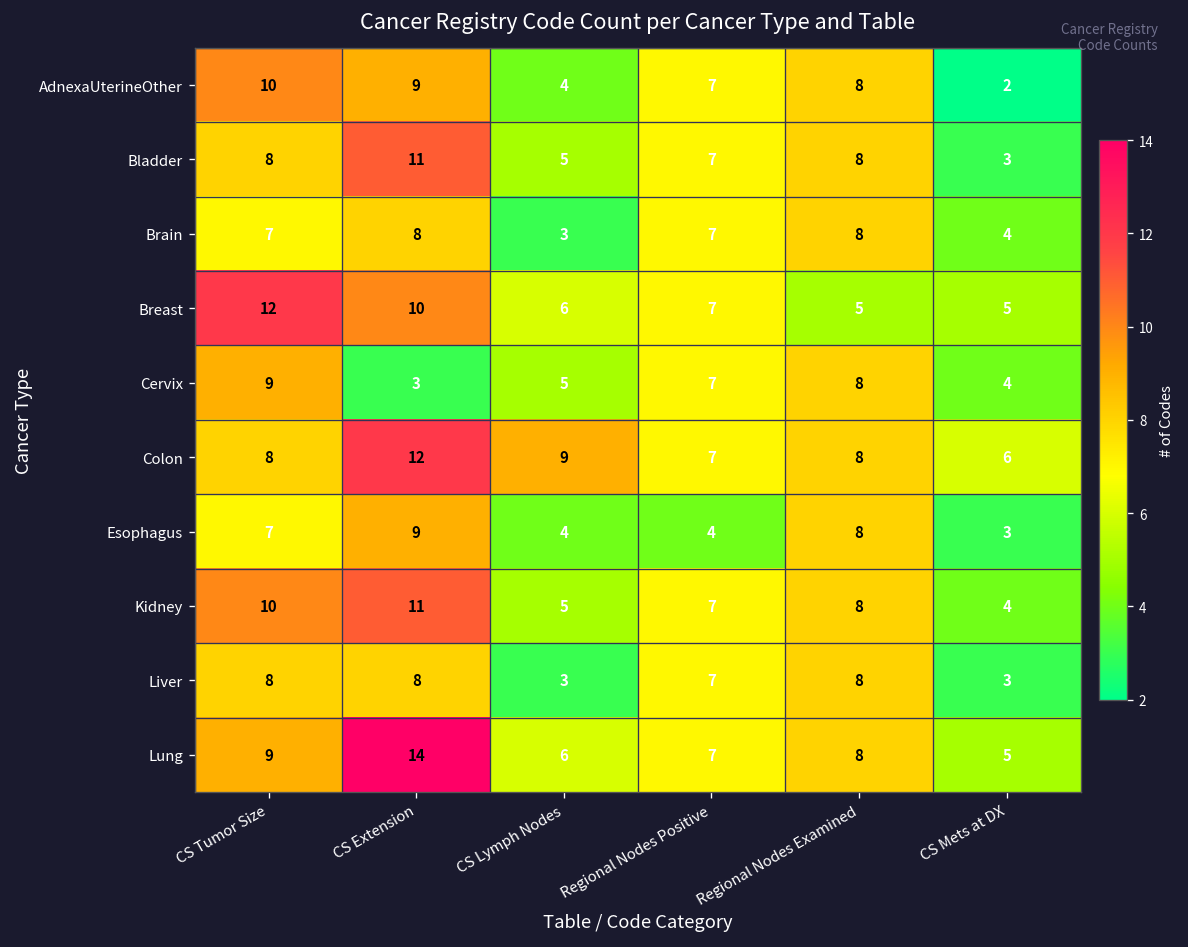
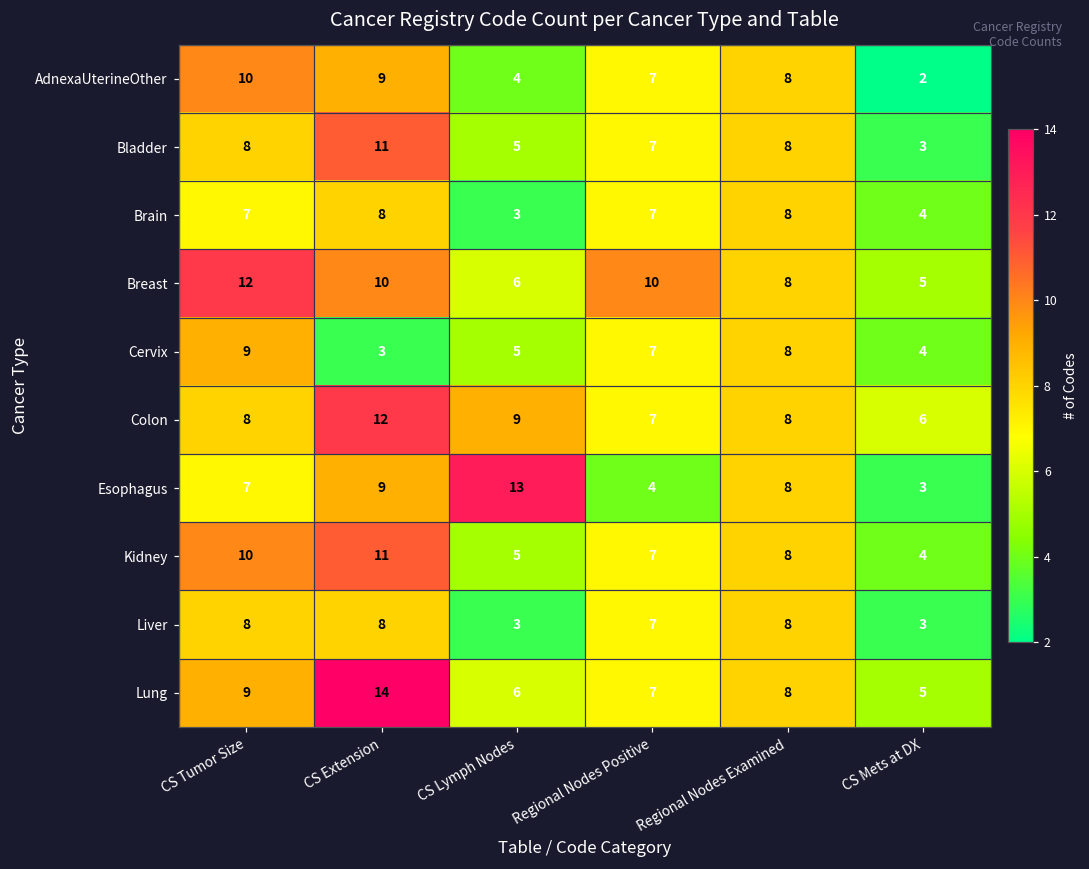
  {
    "AdnexaUterineOther": {
      "CS Tumor Size": 10,
      "CS Extension": 9,
      "CS Lymph Nodes": 4,
      "Regional Nodes Positive": 7,
      "Regional Nodes Examined": 8,
      "CS Mets at DX": 2
    },
    "Bladder": {
      "CS Tumor Size": 8,
      "CS Extension": 11,
      "CS Lymph Nodes": 5,
      "Regional Nodes Positive": 7,
      "Regional Nodes Examined": 8,
      "CS Mets at DX": 3
    },
    "Brain": {
      "CS Tumor Size": 7,
      "CS Extension": 8,
      "CS Lymph Nodes": 3,
      "Regional Nodes Positive": 7,
      "Regional Nodes Examined": 8,
      "CS Mets at DX": 4
    },
    "Breast": {
      "CS Tumor Size": 12,
      "CS Extension": 10,
      "CS Lymph Nodes": 6,
-     "Regional Nodes Positive": 7,
-     "Regional Nodes Examined": 5,
+     "Regional Nodes Positive": 10,
+     "Regional Nodes Examined": 8,
      "CS Mets at DX": 5
    },
    "Cervix": {
      "CS Tumor Size": 9,
      "CS Extension": 3,
      "CS Lymph Nodes": 5,
      "Regional Nodes Positive": 7,
      "Regional Nodes Examined": 8,
      "CS Mets at DX": 4
    },
    "Colon": {
      "CS Tumor Size": 8,
      "CS Extension": 12,
      "CS Lymph Nodes": 9,
      "Regional Nodes Positive": 7,
      "Regional Nodes Examined": 8,
      "CS Mets at DX": 6
    },
    "Esophagus": {
      "CS Tumor Size": 7,
      "CS Extension": 9,
-     "CS Lymph Nodes": 4,
+     "CS Lymph Nodes": 13,
      "Regional Nodes Positive": 4,
      "Regional Nodes Examined": 8,
      "CS Mets at DX": 3
    },
    "Kidney": {
      "CS Tumor Size": 10,
      "CS Extension": 11,
      "CS Lymph Nodes": 5,
      "Regional Nodes Positive": 7,
      "Regional Nodes Examined": 8,
      "CS Mets at DX": 4
    },
    "Liver": {
      "CS Tumor Size": 8,
      "CS Extension": 8,
      "CS Lymph Nodes": 3,
      "Regional Nodes Positive": 7,
      "Regional Nodes Examined": 8,
      "CS Mets at DX": 3
    },
    "Lung": {
      "CS Tumor Size": 9,
      "CS Extension": 14,
      "CS Lymph Nodes": 6,
      "Regional Nodes Positive": 7,
      "Regional Nodes Examined": 8,
      "CS Mets at DX": 5
    }
  }
